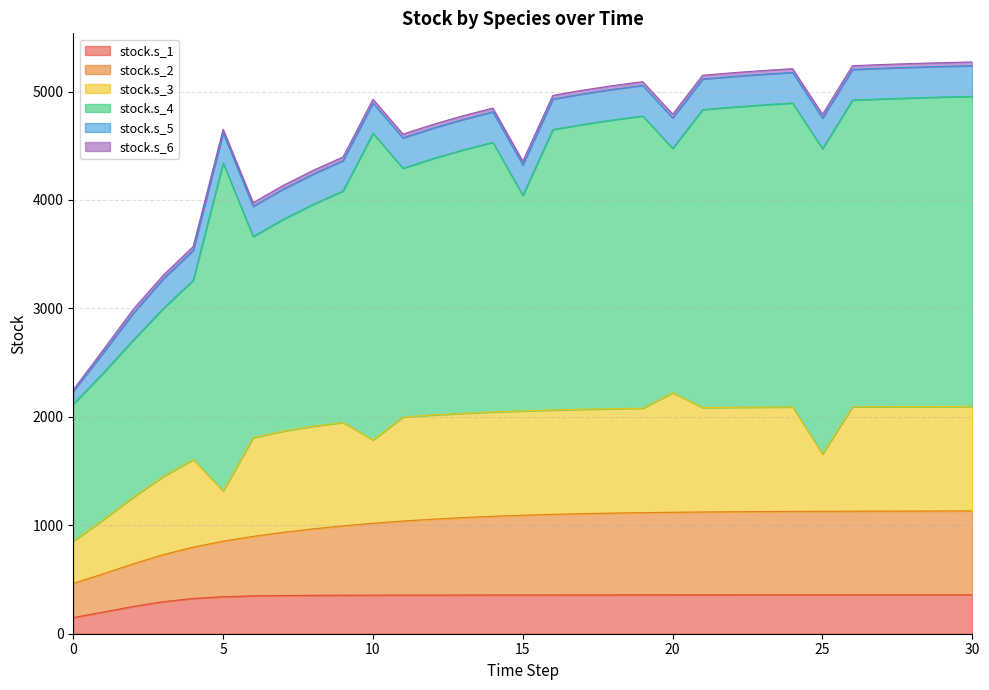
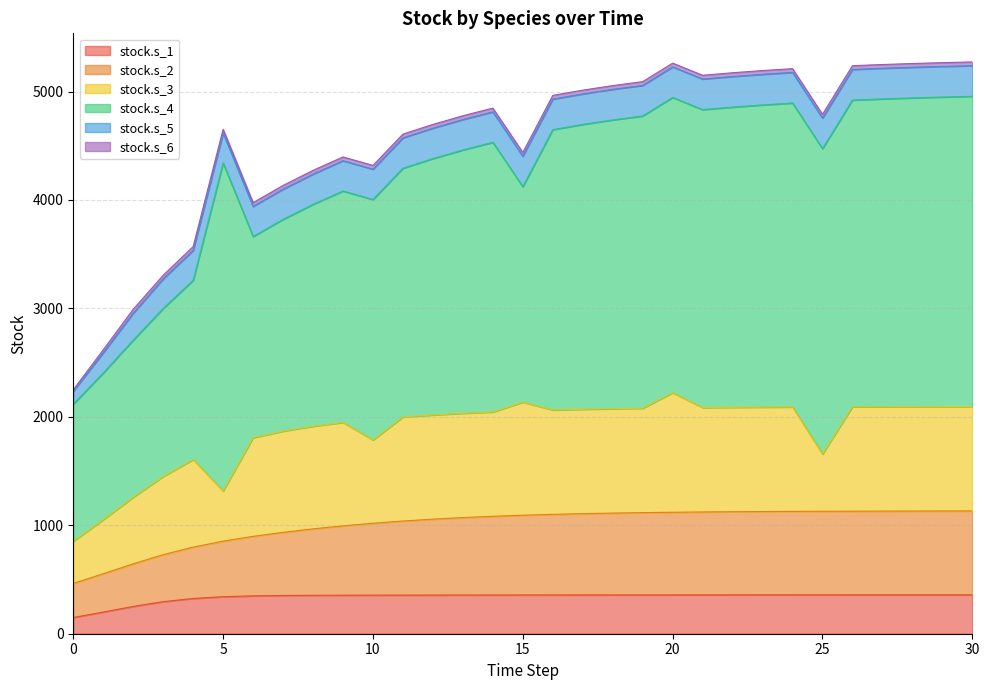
  {
    "stock.s_3": {
      "0": 390,
      "5": 460,
      "10": 770,
-     "15": 960,
+     "15": 1040,
      "20": 1100,
      "25": 530,
      "30": 960
    },
    "stock.s_4": {
      "0": 1260,
      "5": 3020,
-     "10": 2830,
+     "10": 2220,
      "15": 1990,
-     "20": 2250,
+     "20": 2720,
      "25": 2820,
      "30": 2860
    },
    "stock.s_5": {
      "5": 280,
      "10": 280,
      "15": 280,
      "20": 280,
      "25": 280,
      "30": 280
    },
    "stock.s_6": {
      "5": 30,
      "10": 30,
      "15": 30,
      "20": 30,
      "25": 30,
      "30": 30
    }
  }
